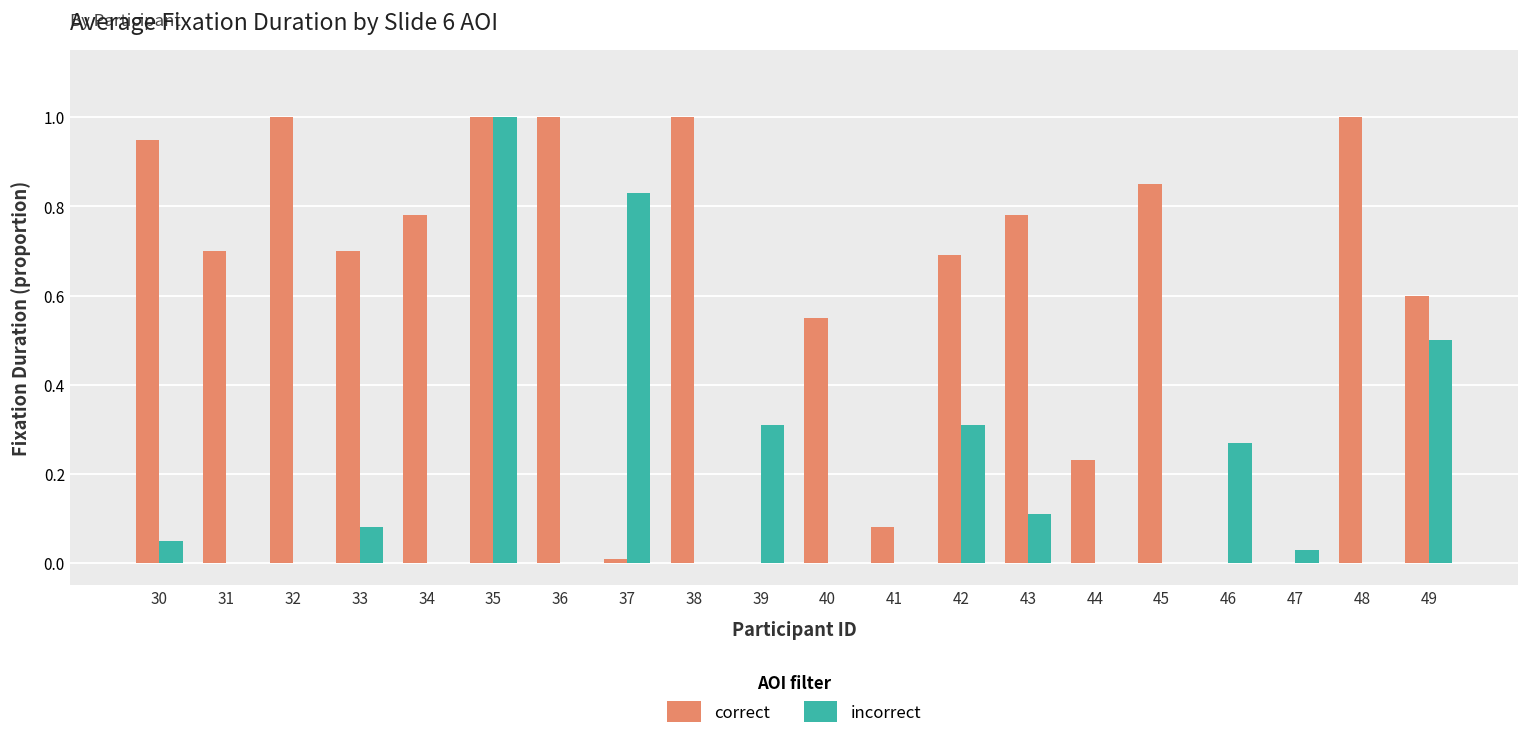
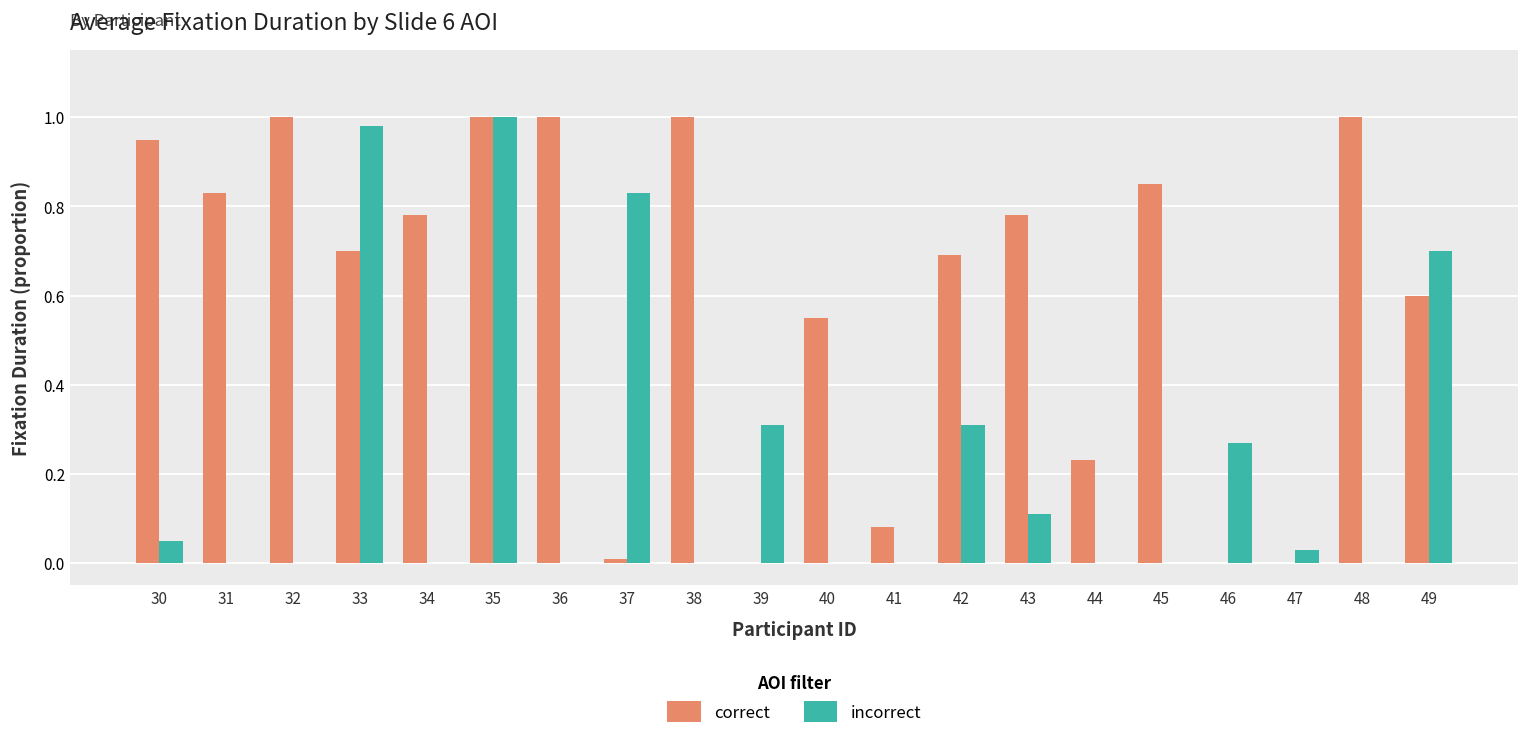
  {
    "correct": {
      "30": 0.95,
-     "31": 0.70,
+     "31": 0.83,
      "32": 1.00,
      "33": 0.70,
      "34": 0.78,
      "35": 1.00,
      "36": 1.00,
      "37": 0.01,
      "38": 1.00,
      "39": 0.00,
      "40": 0.55,
      "41": 0.08,
      "42": 0.69,
      "43": 0.78,
      "44": 0.23,
      "45": 0.85,
      "46": 0.00,
      "47": 0.00,
      "48": 1.00,
      "49": 0.60
    },
    "incorrect": {
      "30": 0.05,
      "31": 0.00,
      "32": 0.00,
-     "33": 0.08,
+     "33": 0.98,
      "34": 0.00,
      "35": 1.00,
      "36": 0.00,
      "37": 0.83,
      "38": 0.00,
      "39": 0.31,
      "40": 0.00,
      "41": 0.00,
      "42": 0.31,
      "43": 0.11,
      "44": 0.00,
      "45": 0.00,
      "46": 0.27,
      "47": 0.03,
      "48": 0.00,
-     "49": 0.5
+     "49": 0.7
    }
  }
